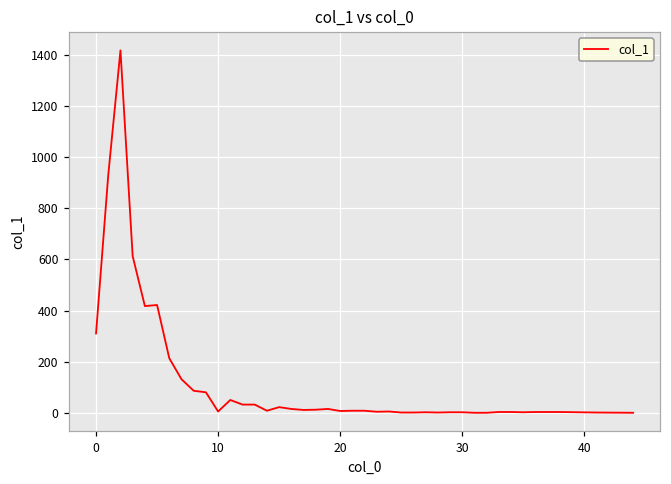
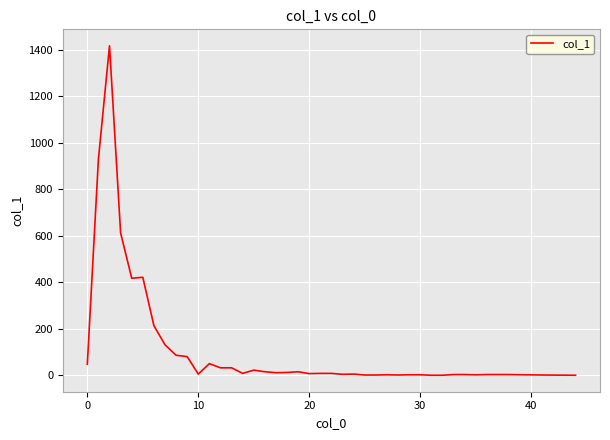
  {
-   "0": 310,
+   "0": 50,
    "10": 10,
    "20": 10,
    "30": 0
  }
